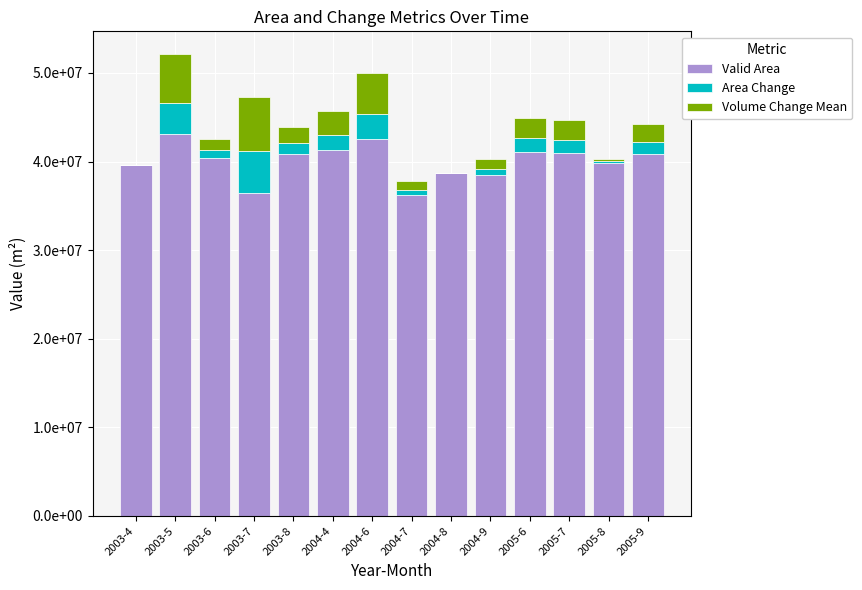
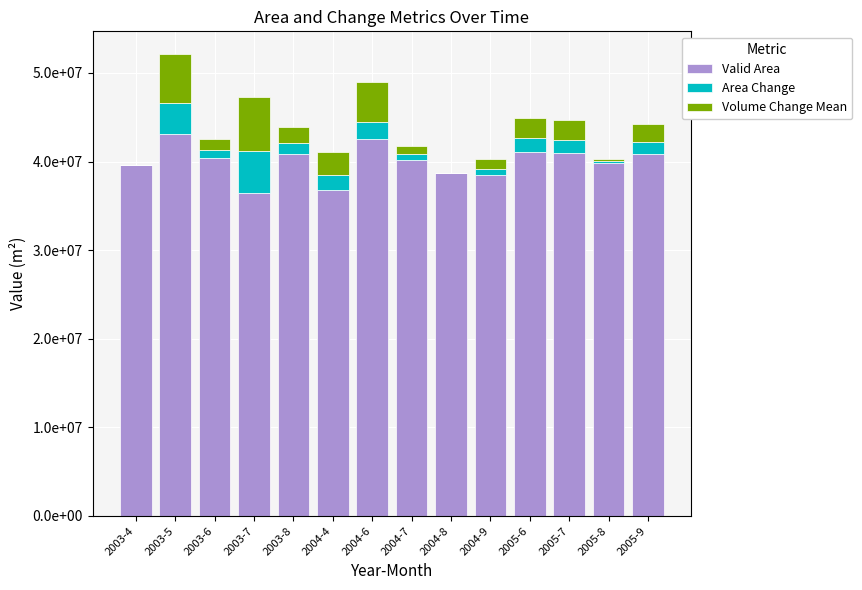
  {
    "Valid Area": {
      "2003-4": 40000000,
      "2003-5": 43000000,
      "2003-6": 40000000,
      "2003-7": 36000000,
      "2003-8": 41000000,
-     "2004-4": 41000000,
+     "2004-4": 37000000,
      "2004-6": 43000000,
-     "2004-7": 36000000,
+     "2004-7": 40000000,
      "2004-8": 39000000,
      "2004-9": 38000000,
      "2005-6": 41000000,
      "2005-7": 41000000,
      "2005-8": 40000000,
      "2005-9": 41000000
    },
    "Area Change": {
      "2003-4": 0,
      "2003-5": 3000000,
      "2003-6": 1000000,
      "2003-7": 5000000,
      "2003-8": 1000000,
      "2004-4": 2000000,
-     "2004-6": 3000000,
+     "2004-6": 2000000,
      "2004-7": 1000000,
      "2004-8": 0,
      "2004-9": 1000000,
      "2005-6": 2000000,
      "2005-7": 1000000,
      "2005-9": 1000000
    },
    "Volume Change Mean": {
      "2003-4": 0,
      "2003-5": 6000000,
      "2003-6": 1000000,
      "2003-7": 6000000,
      "2003-8": 2000000,
      "2004-4": 3000000,
      "2004-6": 5000000,
      "2004-7": 1000000,
      "2004-8": 0,
      "2004-9": 1000000,
      "2005-6": 2000000,
      "2005-7": 2000000,
      "2005-8": 0,
      "2005-9": 2000000
    }
  }
